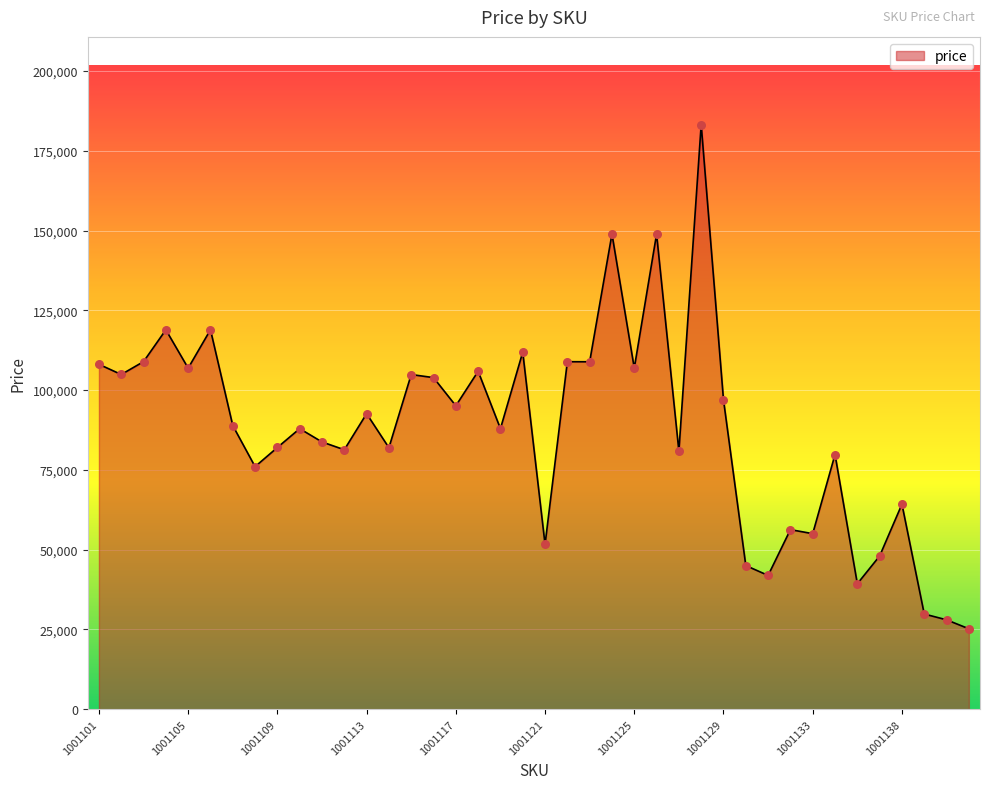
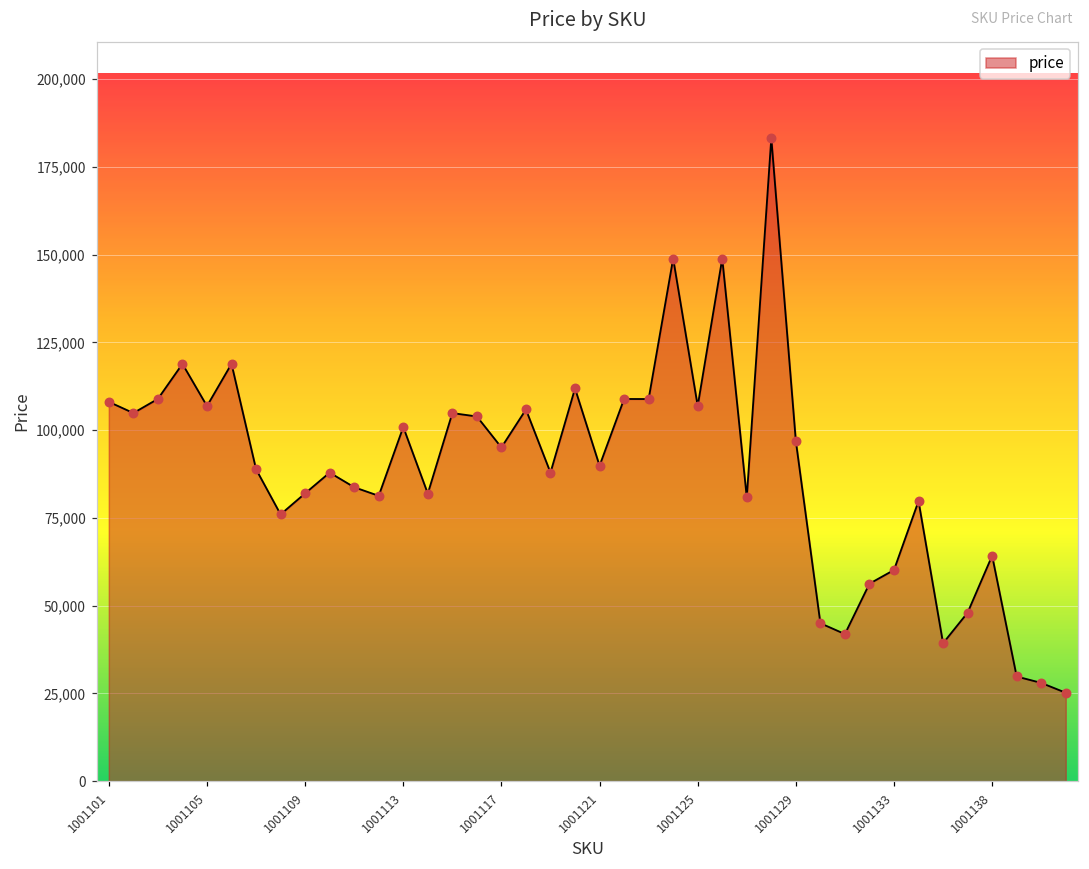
  {
    "1001101": "108,000",
    "1001105": "107,000",
    "1001109": "82,000",
-   "1001113": "93,000",
+   "1001113": "101,000",
    "1001117": "95,000",
-   "1001121": "52,000",
+   "1001121": "90,000",
    "1001125": "107,000",
    "1001129": "97,000",
-   "1001133": "55,000",
+   "1001133": "60,000",
    "1001138": "64,000"
  }
